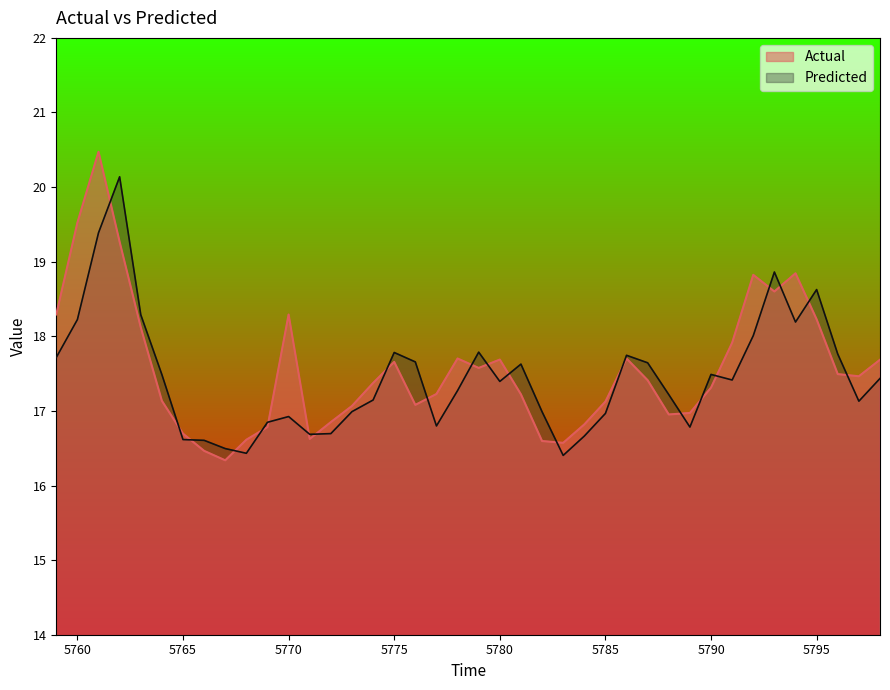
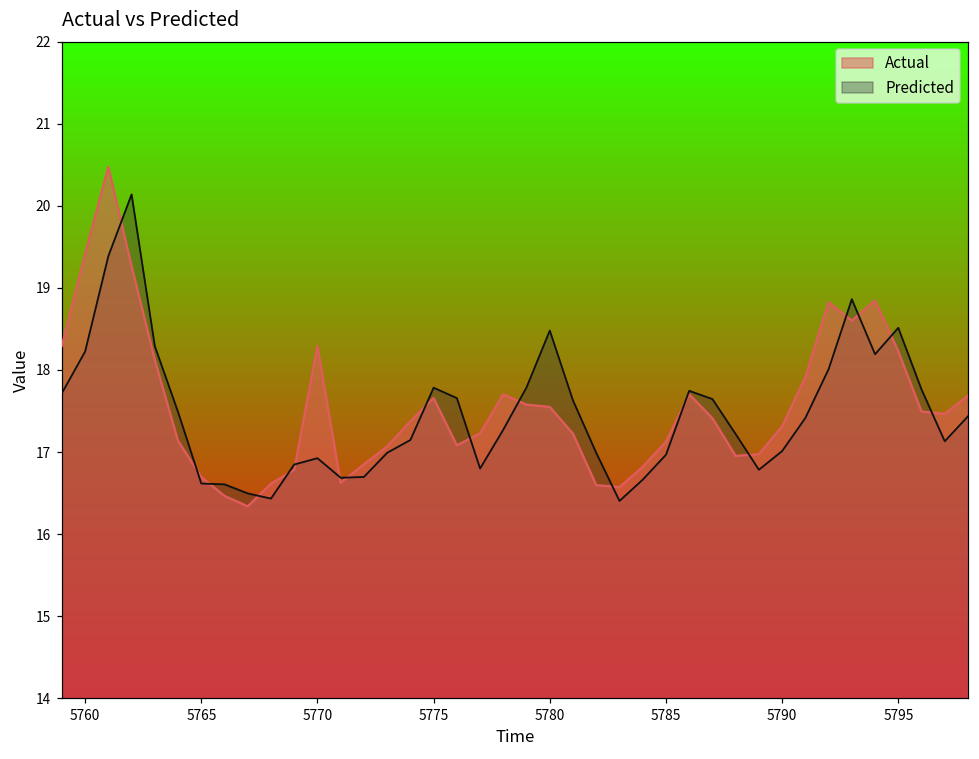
  {
    "Actual": {
-     "5760": 19.5,
+     "5760": 19.4,
      "5765": 16.7,
      "5770": 18.3,
      "5775": 17.7,
-     "5780": 17.7,
+     "5780": 17.5,
      "5785": 17.1,
      "5790": 17.3,
      "5795": 18.2
    },
    "Predicted": {
      "5760": 18.2,
      "5765": 16.6,
      "5770": 16.9,
      "5775": 17.8,
-     "5780": 17.4,
+     "5780": 18.5,
      "5785": 17.0,
-     "5790": 17.5,
-     "5795": 18.6
+     "5790": 17.0,
+     "5795": 18.5
    }
  }
